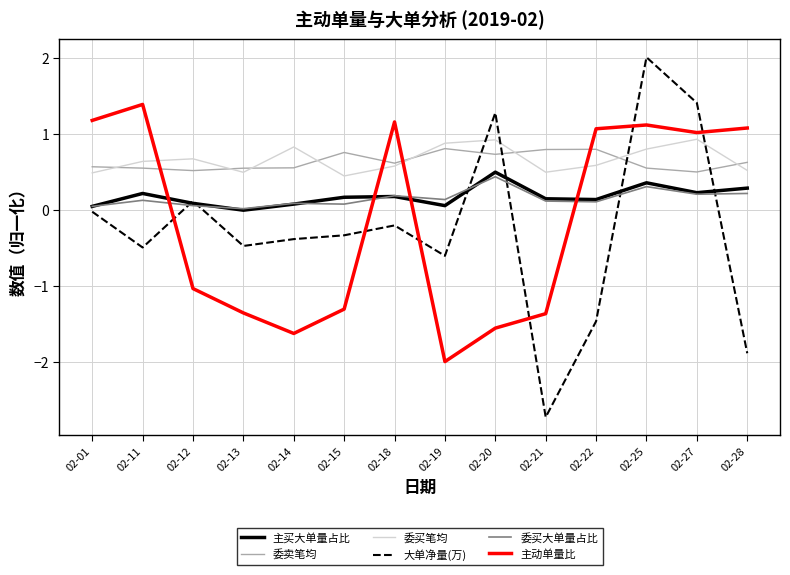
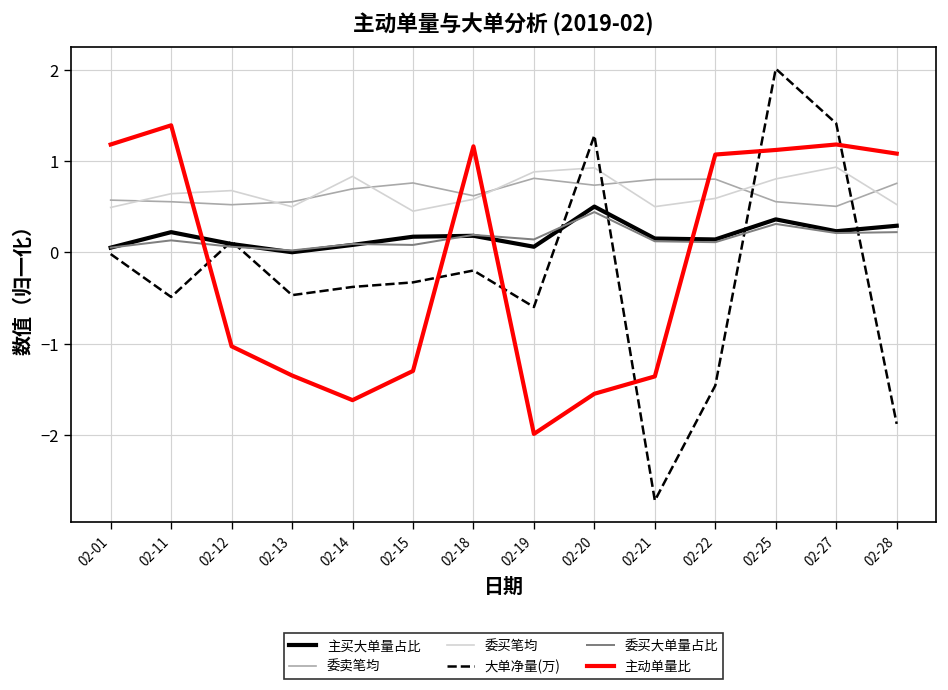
  {
    "委卖笔均": {
      "02-01": 0.6,
      "02-11": 0.6,
      "02-12": 0.5,
      "02-13": 0.6,
-     "02-14": 0.6,
+     "02-14": 0.7,
      "02-15": 0.8,
      "02-18": 0.6,
      "02-19": 0.8,
      "02-20": 0.7,
      "02-21": 0.8,
      "02-22": 0.8,
      "02-25": 0.6,
      "02-27": 0.5,
-     "02-28": 0.6
+     "02-28": 0.8
    },
    "委买笔均": {
      "02-01": 0.5,
      "02-11": 0.6,
      "02-12": 0.7,
      "02-13": 0.5,
      "02-14": 0.8,
      "02-15": 0.4,
      "02-18": 0.6,
      "02-19": 0.9,
      "02-20": 0.9,
      "02-21": 0.5,
      "02-22": 0.6,
      "02-25": 0.8,
      "02-27": 0.9,
      "02-28": 0.5
    },
    "委买大单量占比": {
      "02-11": 0.1,
      "02-15": 0.1,
      "02-19": 0.1,
      "02-20": 0.4,
      "02-25": 0.3,
      "02-28": 0.2
    },
    "主动单量比": {
      "02-01": 1.2,
      "02-11": 1.4,
      "02-12": -1.0,
      "02-13": -1.4,
      "02-14": -1.6,
      "02-15": -1.3,
      "02-18": 1.2,
      "02-19": -2.0,
      "02-20": -1.6,
      "02-21": -1.4,
      "02-22": 1.1,
      "02-25": 1.1,
-     "02-27": 1.0,
+     "02-27": 1.2,
      "02-28": 1.1
    }
  }
